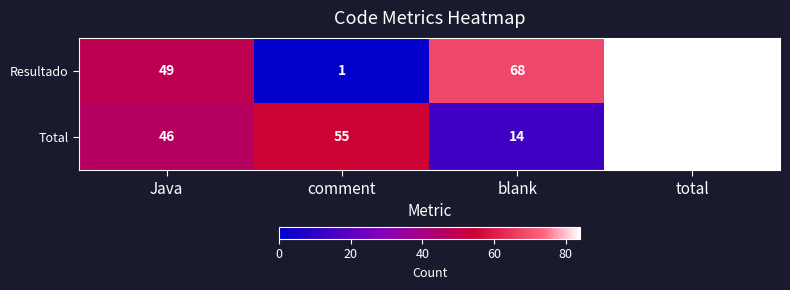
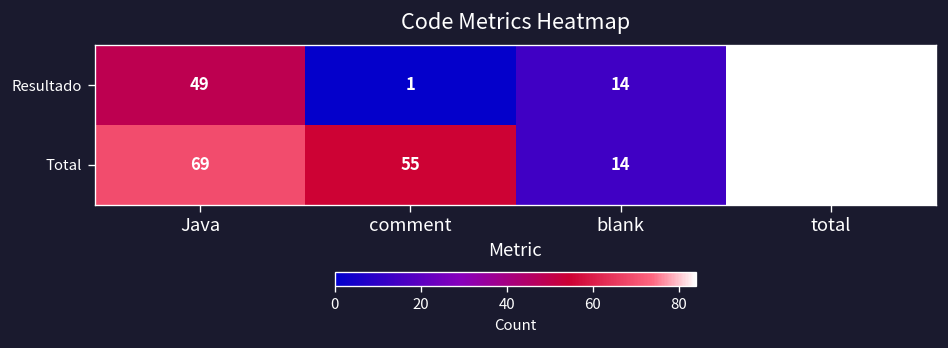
  {
    "Resultado": {
      "Java": 49,
      "comment": 1,
-     "blank": 68
+     "blank": 14
    },
    "Total": {
-     "Java": 46,
+     "Java": 69,
      "comment": 55,
      "blank": 14
    }
  }
